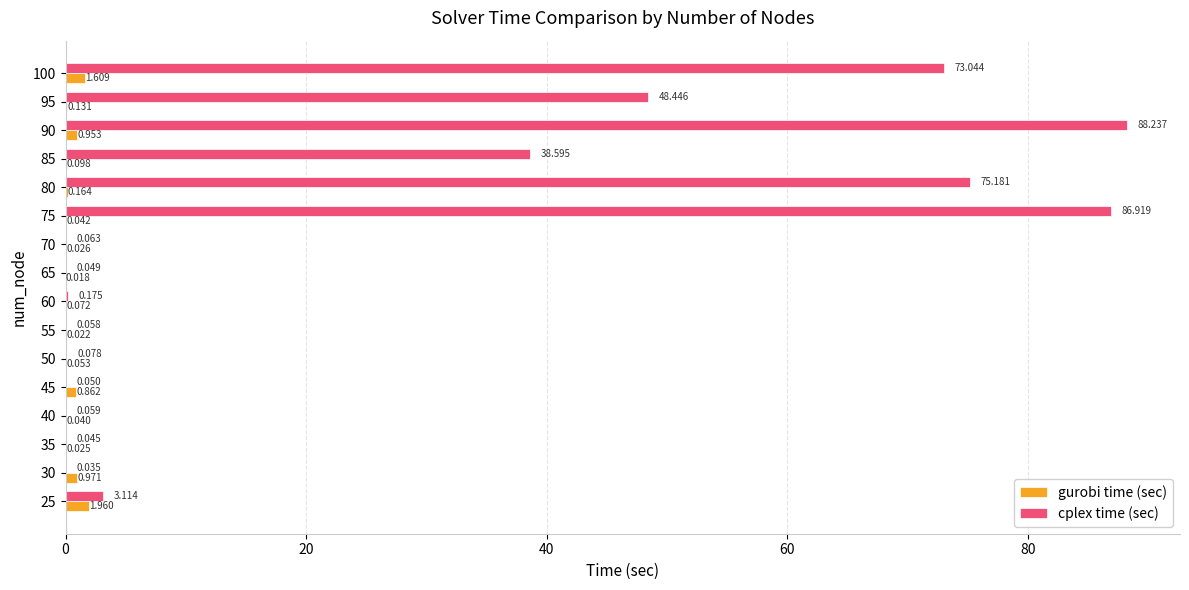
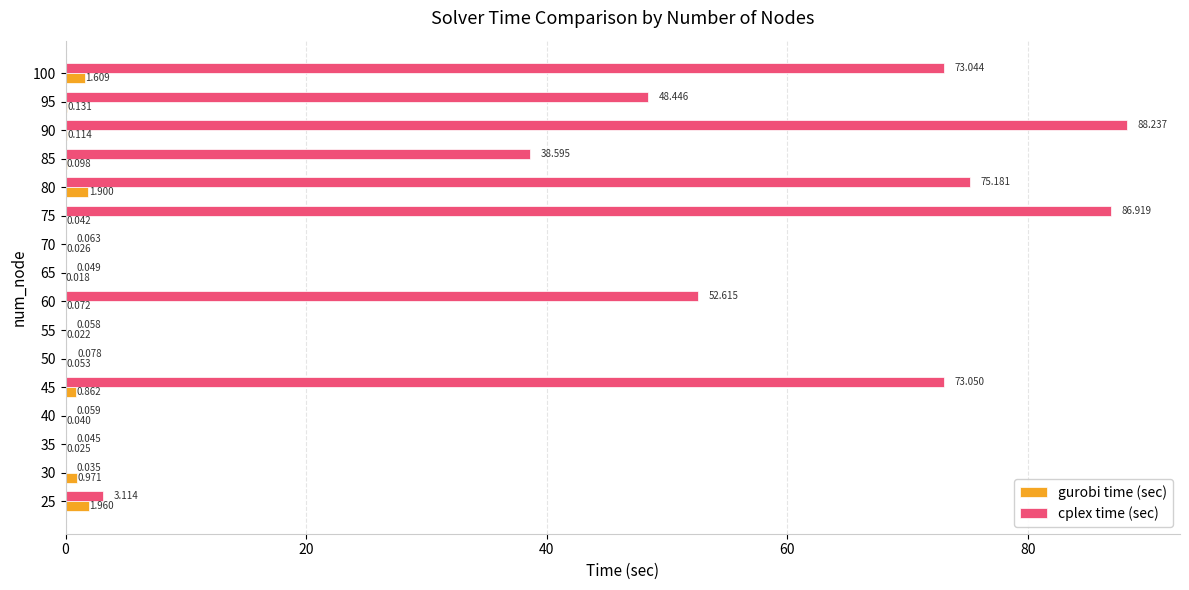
  {
    "gurobi time (sec)": {
      "100": 1.609,
      "95": 0.131,
-     "90": 0.953,
+     "90": 0.114,
      "85": 0.098,
-     "80": 0.164,
+     "80": 1.900,
      "75": 0.042,
      "70": 0.026,
      "65": 0.018,
      "60": 0.072,
      "55": 0.022,
      "50": 0.053,
      "45": 0.862,
      "40": 0.040,
      "35": 0.025,
      "30": 0.971,
      "25": 1.960
    },
    "cplex time (sec)": {
      "100": 73.044,
      "95": 48.446,
      "90": 88.237,
      "85": 38.595,
      "80": 75.181,
      "75": 86.919,
      "70": 0.063,
      "65": 0.049,
-     "60": 0.175,
+     "60": 52.615,
      "55": 0.058,
      "50": 0.078,
-     "45": 0.050,
+     "45": 73.050,
      "40": 0.059,
      "35": 0.045,
      "30": 0.035,
      "25": 3.114
    }
  }
